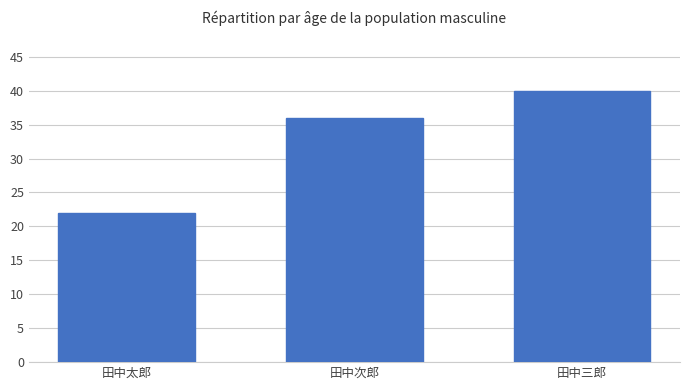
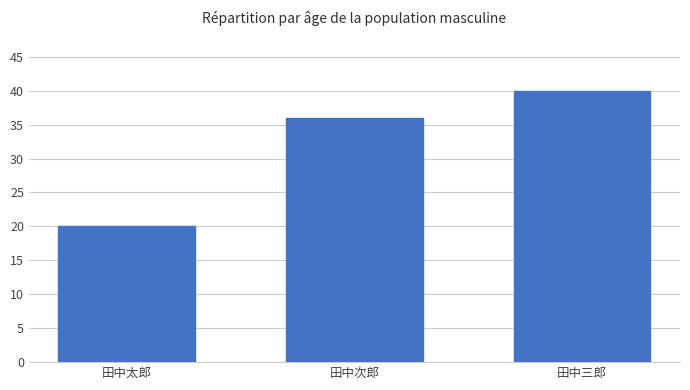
  {
-   "田中太郎": 22,
+   "田中太郎": 20,
    "田中次郎": 36,
    "田中三郎": 40
  }
